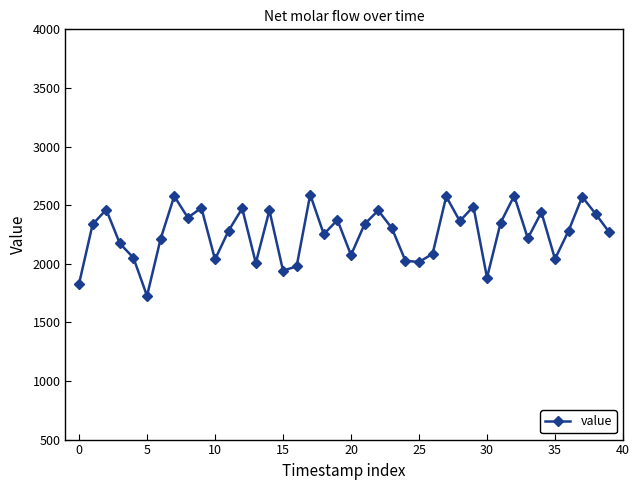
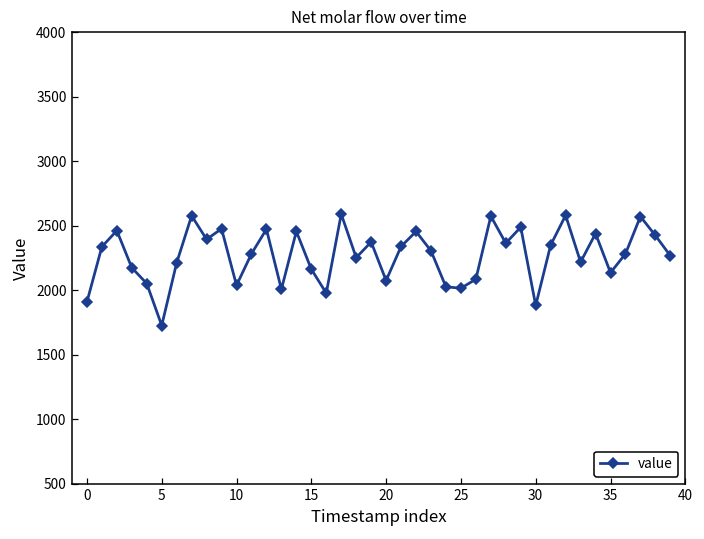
  {
-   "0": 1830,
+   "0": 1910,
    "5": 1730,
    "10": 2040,
-   "15": 1940,
+   "15": 2160,
    "20": 2070,
    "25": 2010,
    "30": 1880,
-   "35": 2040
+   "35": 2140
  }
